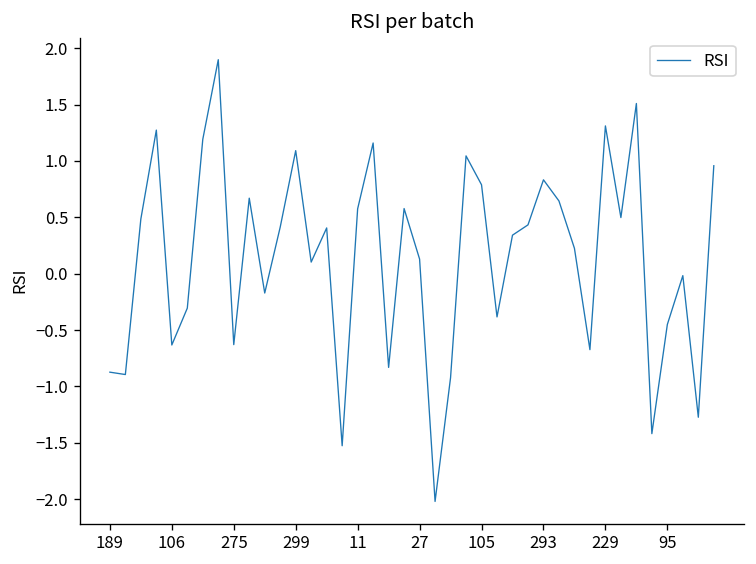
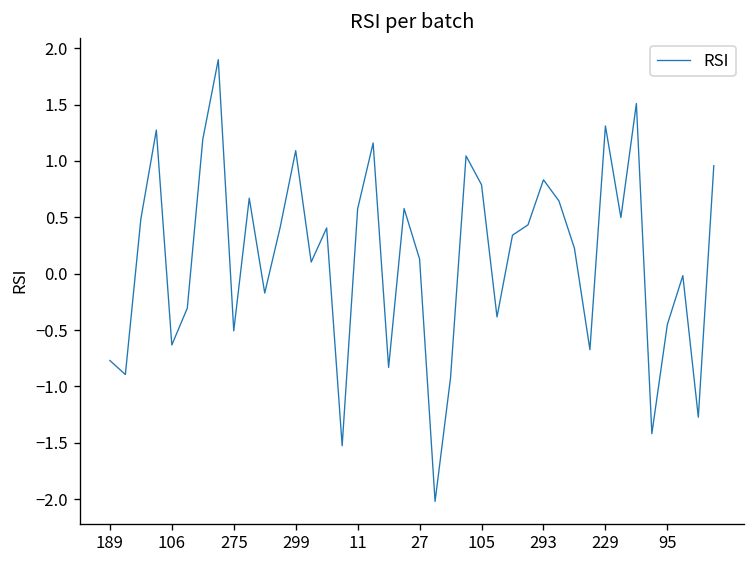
  {
-   "189": -0.9,
+   "189": -0.8,
    "106": -0.6,
-   "275": -0.6,
+   "275": -0.5,
    "299": 1.1,
    "105": 0.8,
    "293": 0.8,
    "229": 1.3,
    "95": -0.5
  }
